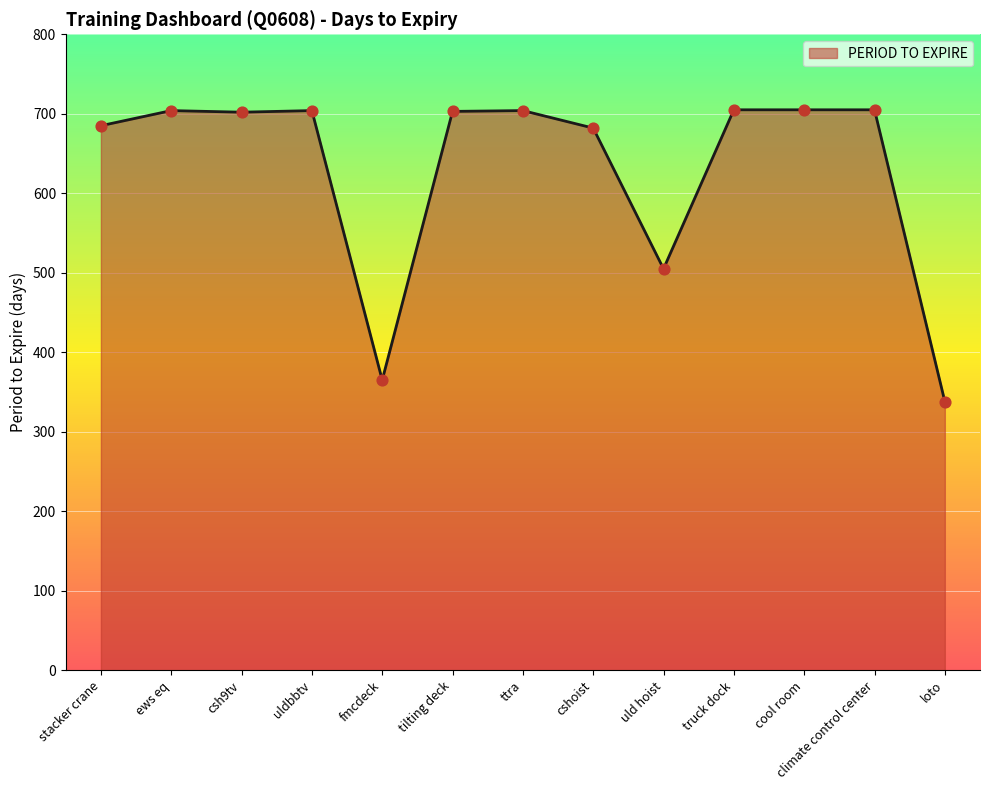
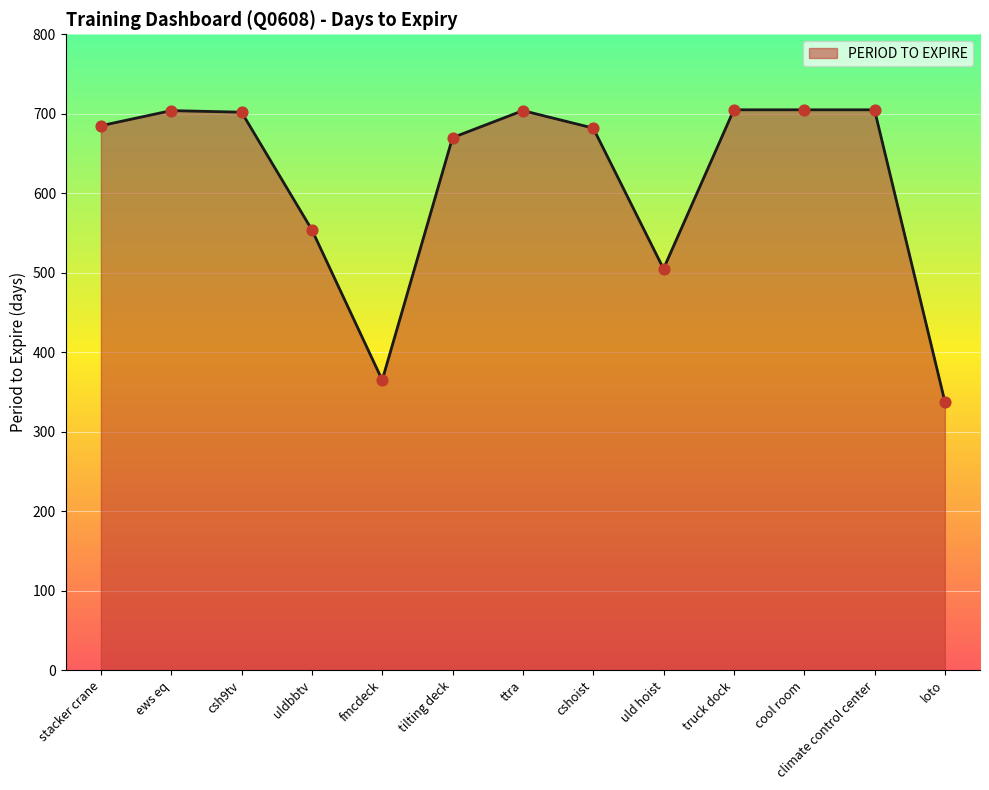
  {
    "stacker crane": 690,
    "ews eq": 700,
    "csh9tv": 700,
-   "uldbbtv": 700,
+   "uldbbtv": 550,
    "fmcdeck": 370,
-   "tilting deck": 700,
+   "tilting deck": 670,
    "ttra": 700,
    "cshoist": 680,
    "uld hoist": 510,
    "truck dock": 710,
    "cool room": 710,
    "climate control center": 710,
    "loto": 340
  }
